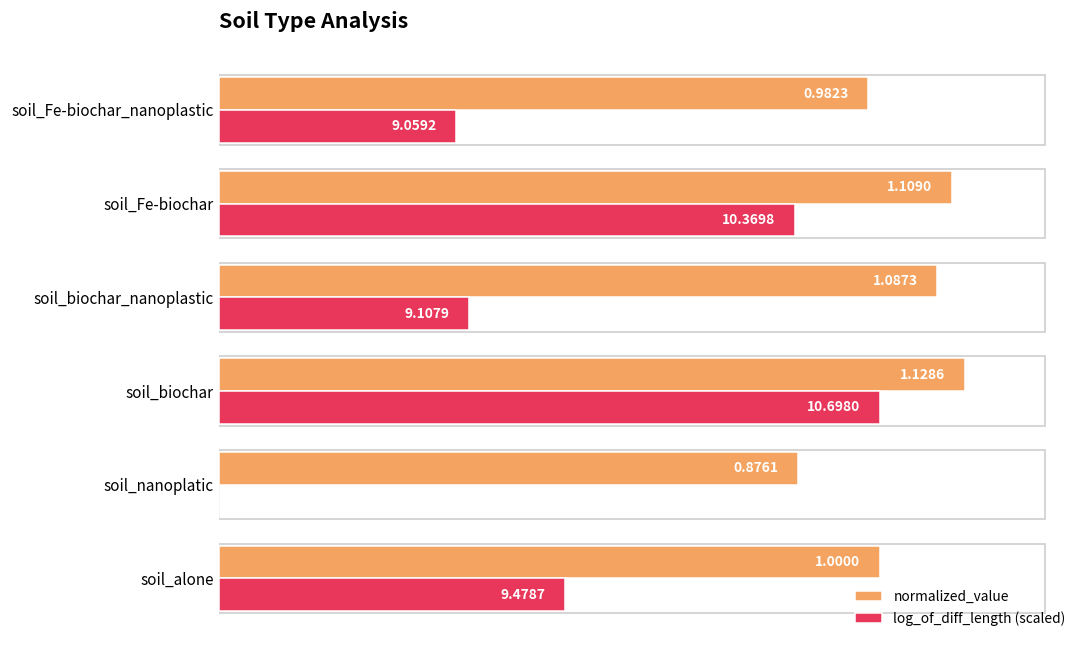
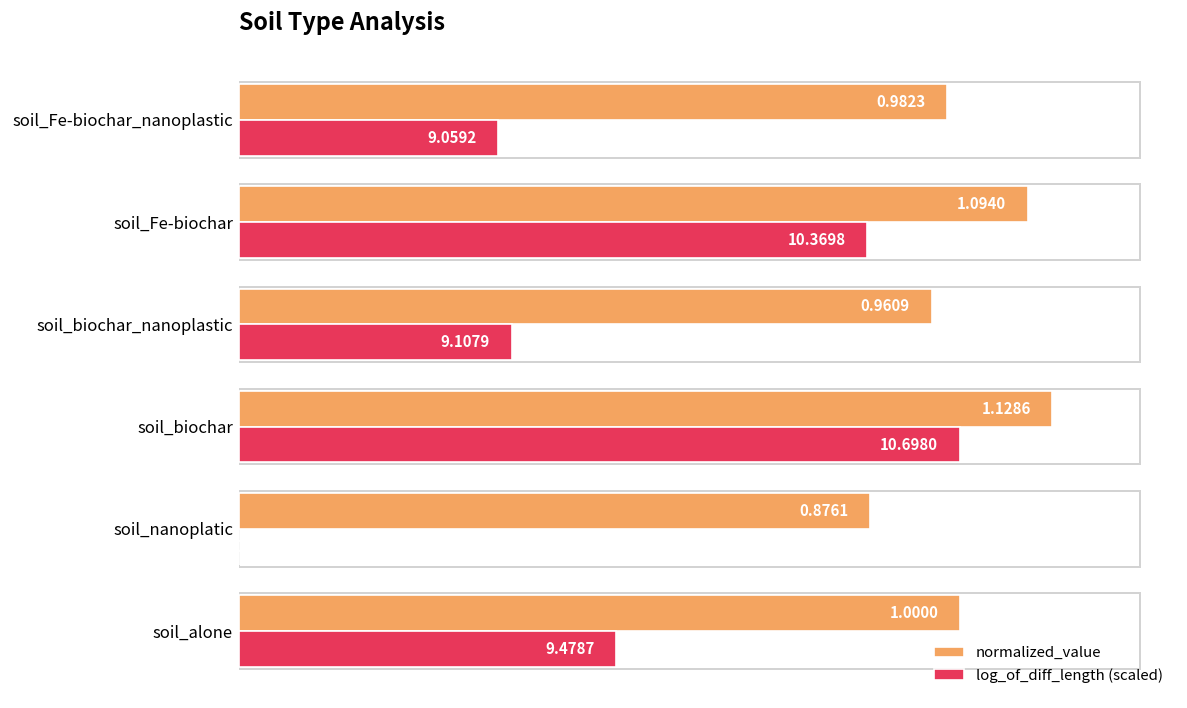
  {
    "normalized_value": {
      "soil_Fe-biochar_nanoplastic": 0.9823,
-     "soil_Fe-biochar": 1.1090,
-     "soil_biochar_nanoplastic": 1.0873,
+     "soil_Fe-biochar": 1.0940,
+     "soil_biochar_nanoplastic": 0.9609,
      "soil_biochar": 1.1286,
      "soil_nanoplatic": 0.8761,
      "soil_alone": 1.0000
    }
  }
